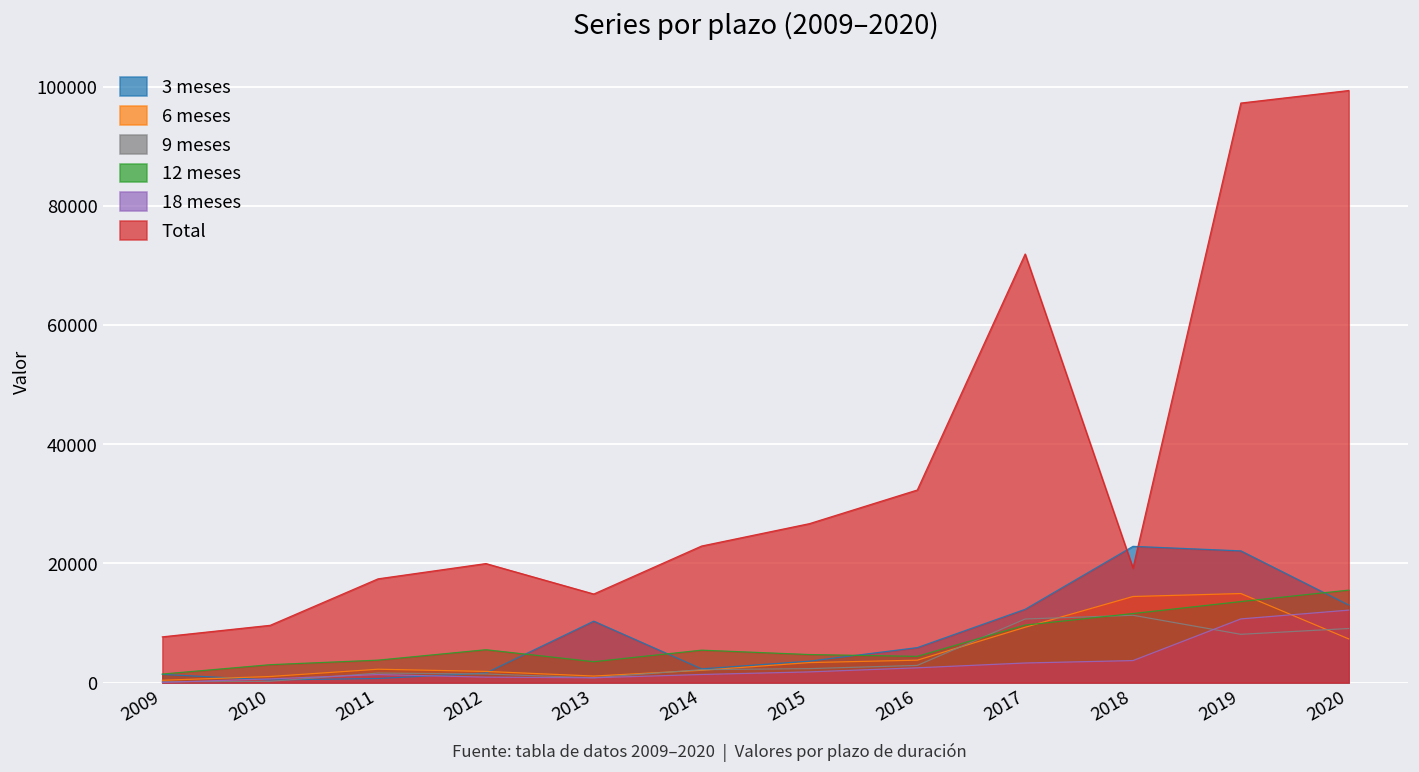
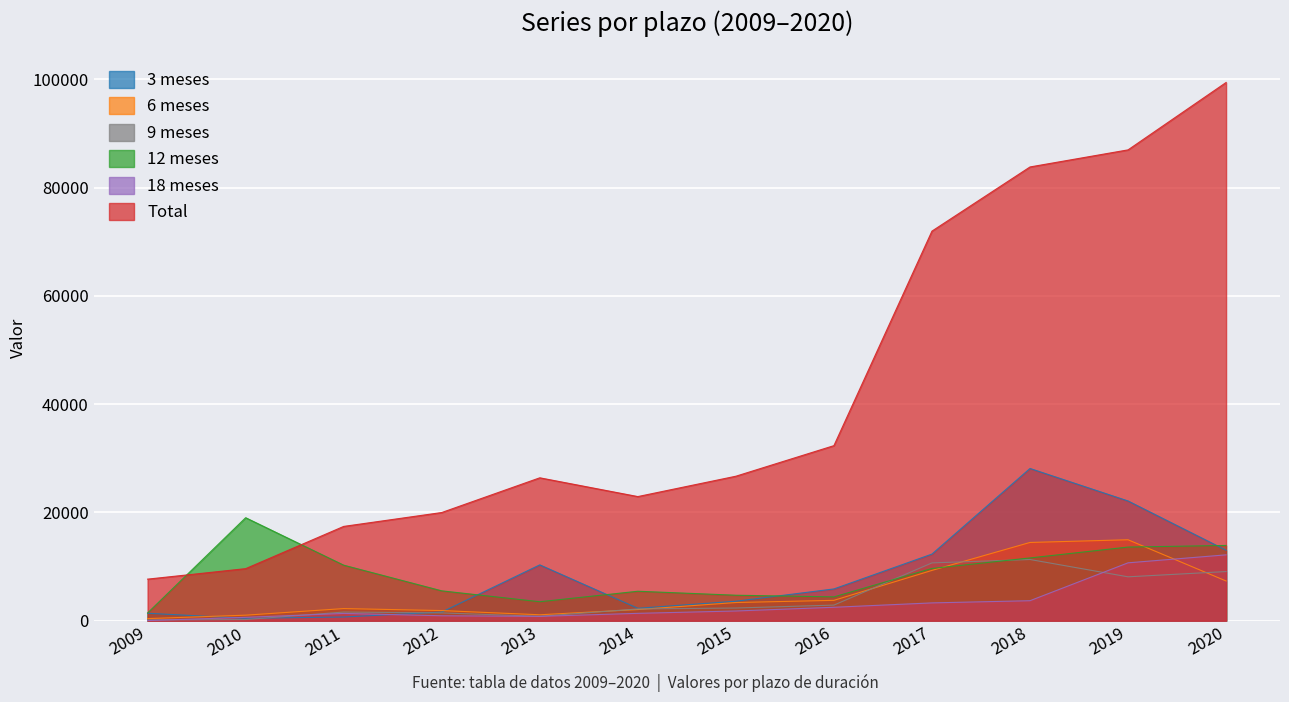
  {
    "3 meses": {
      "2011": 1000,
      "2013": 10000,
      "2016": 6000,
      "2017": 12000,
-     "2018": 23000,
+     "2018": 28000,
      "2019": 22000,
      "2020": 13000
    },
    "6 meses": {
      "2011": 2000,
      "2016": 4000,
      "2018": 14000,
      "2019": 15000,
      "2020": 7000
    },
    "9 meses": {
      "2015": 2000,
      "2017": 11000,
      "2019": 8000,
      "2020": 9000
    },
    "12 meses": {
-     "2010": 3000,
-     "2011": 4000,
+     "2010": 19000,
+     "2011": 10000,
      "2012": 6000,
      "2013": 4000,
      "2014": 5000,
      "2015": 5000,
      "2016": 4000,
      "2019": 14000,
-     "2020": 16000
+     "2020": 14000
    },
    "18 meses": {
      "2012": 1000,
      "2014": 1000,
      "2015": 2000,
      "2017": 3000,
      "2018": 4000,
      "2019": 11000,
      "2020": 12000
    },
    "Total": {
      "2009": 8000,
      "2010": 10000,
      "2011": 17000,
      "2012": 20000,
-     "2013": 15000,
+     "2013": 26000,
      "2014": 23000,
      "2015": 27000,
      "2016": 32000,
      "2017": 72000,
-     "2018": 19000,
-     "2019": 97000,
+     "2018": 84000,
+     "2019": 87000,
      "2020": 99000
    }
  }
